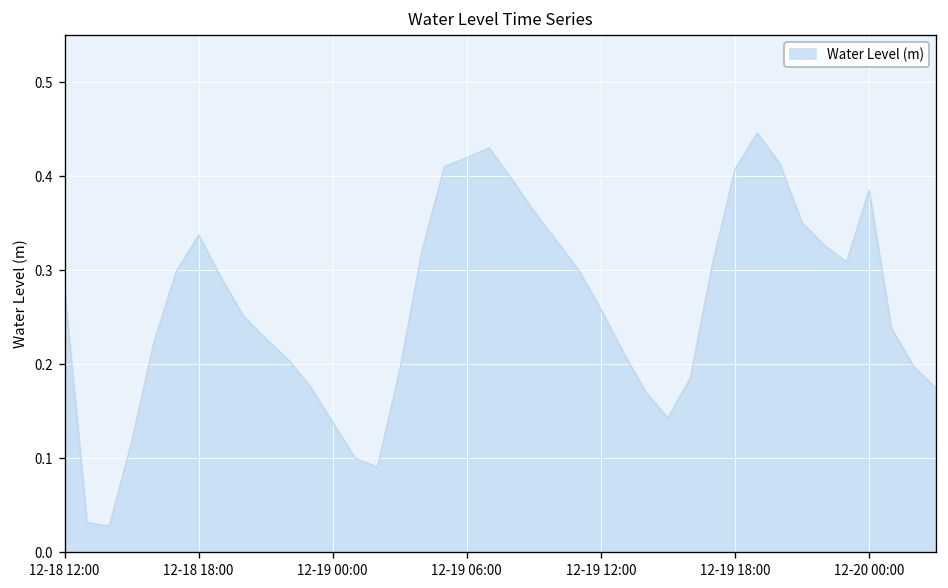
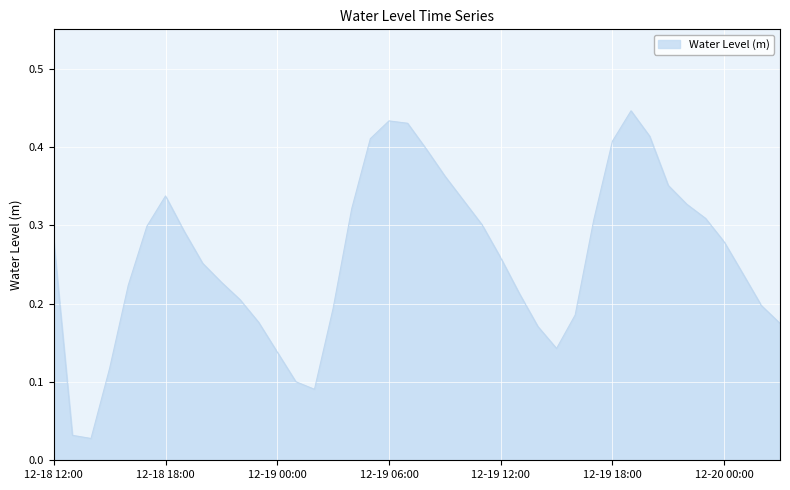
  {
    "12-18 12:00": 0.28,
    "12-18 18:00": 0.34,
    "12-19 00:00": 0.14,
-   "12-19 06:00": 0.42,
+   "12-19 06:00": 0.43,
    "12-19 12:00": 0.26,
    "12-19 18:00": 0.41,
-   "12-20 00:00": 0.39
+   "12-20 00:00": 0.28
  }
